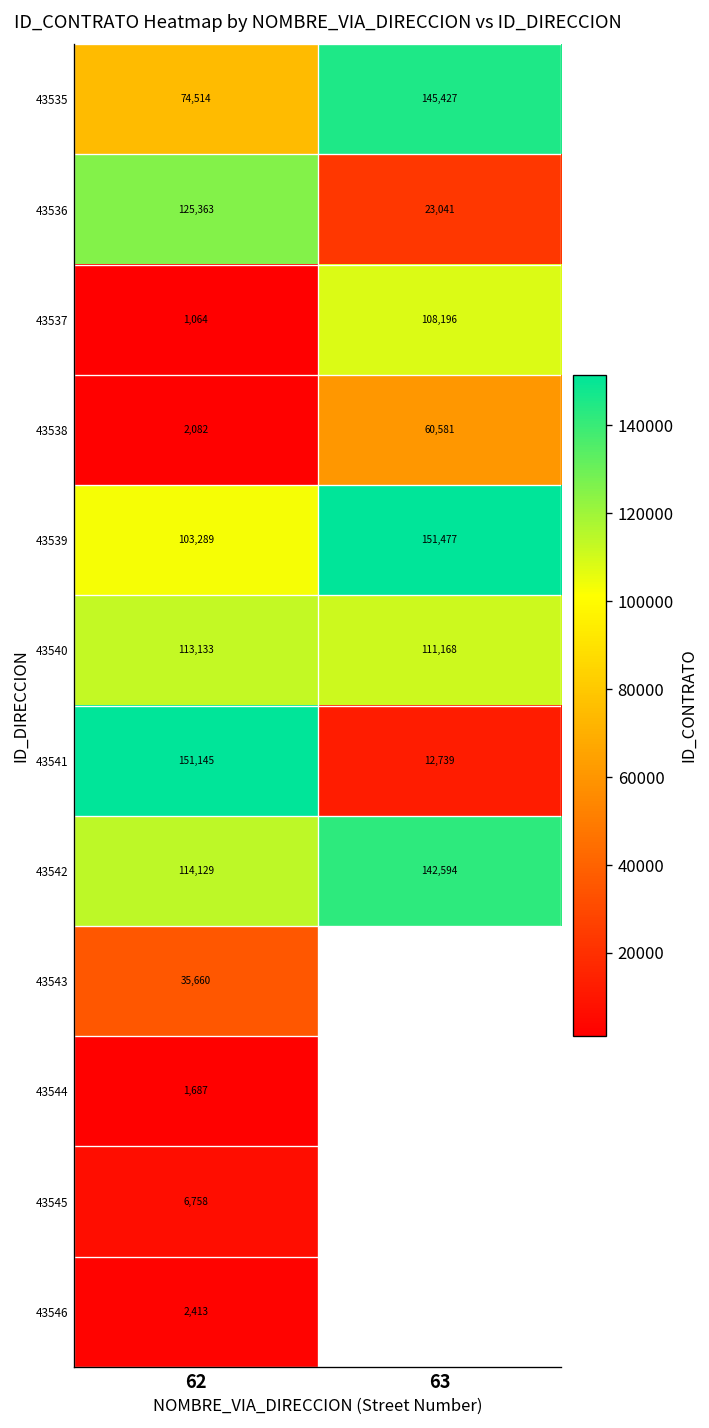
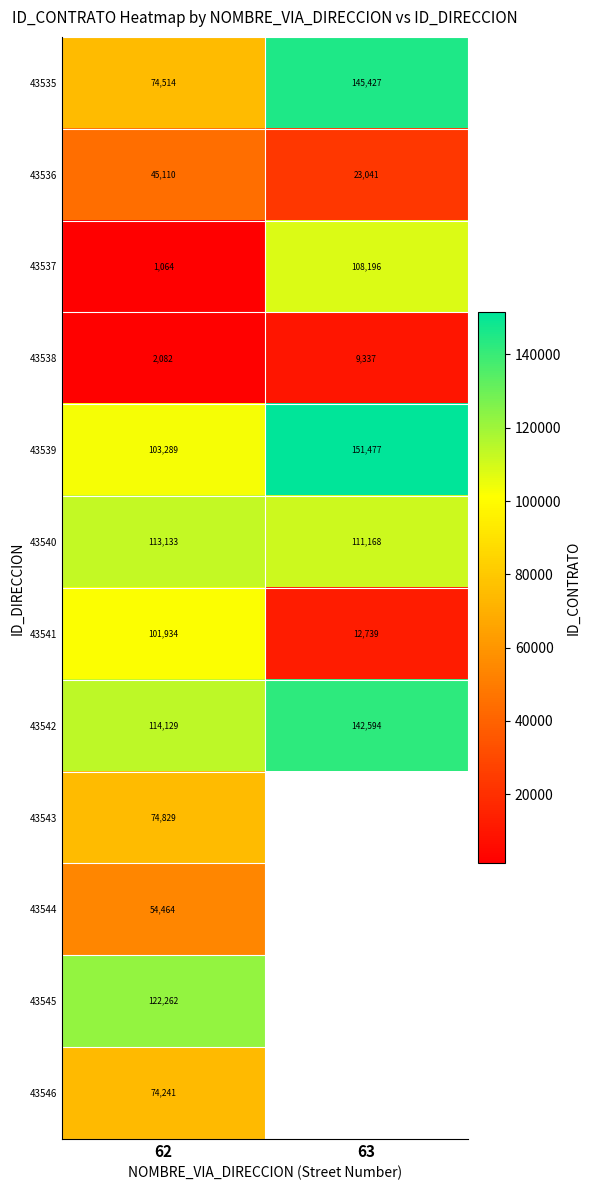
  {
    "43535": {
      "62": "74,514",
      "63": "145,427"
    },
    "43536": {
-     "62": "125,363",
+     "62": "45,110",
      "63": "23,041"
    },
    "43537": {
      "62": "1,064",
      "63": "108,196"
    },
    "43538": {
      "62": "2,082",
-     "63": "60,581"
+     "63": "9,337"
    },
    "43539": {
      "62": "103,289",
      "63": "151,477"
    },
    "43540": {
      "62": "113,133",
      "63": "111,168"
    },
    "43541": {
-     "62": "151,145",
+     "62": "101,934",
      "63": "12,739"
    },
    "43542": {
      "62": "114,129",
      "63": "142,594"
    },
    "43543": {
-     "62": "35,660"
+     "62": "74,829"
    },
    "43544": {
-     "62": "1,687"
+     "62": "54,464"
    },
    "43545": {
-     "62": "6,758"
+     "62": "122,262"
    },
    "43546": {
-     "62": "2,413"
+     "62": "74,241"
    }
  }
